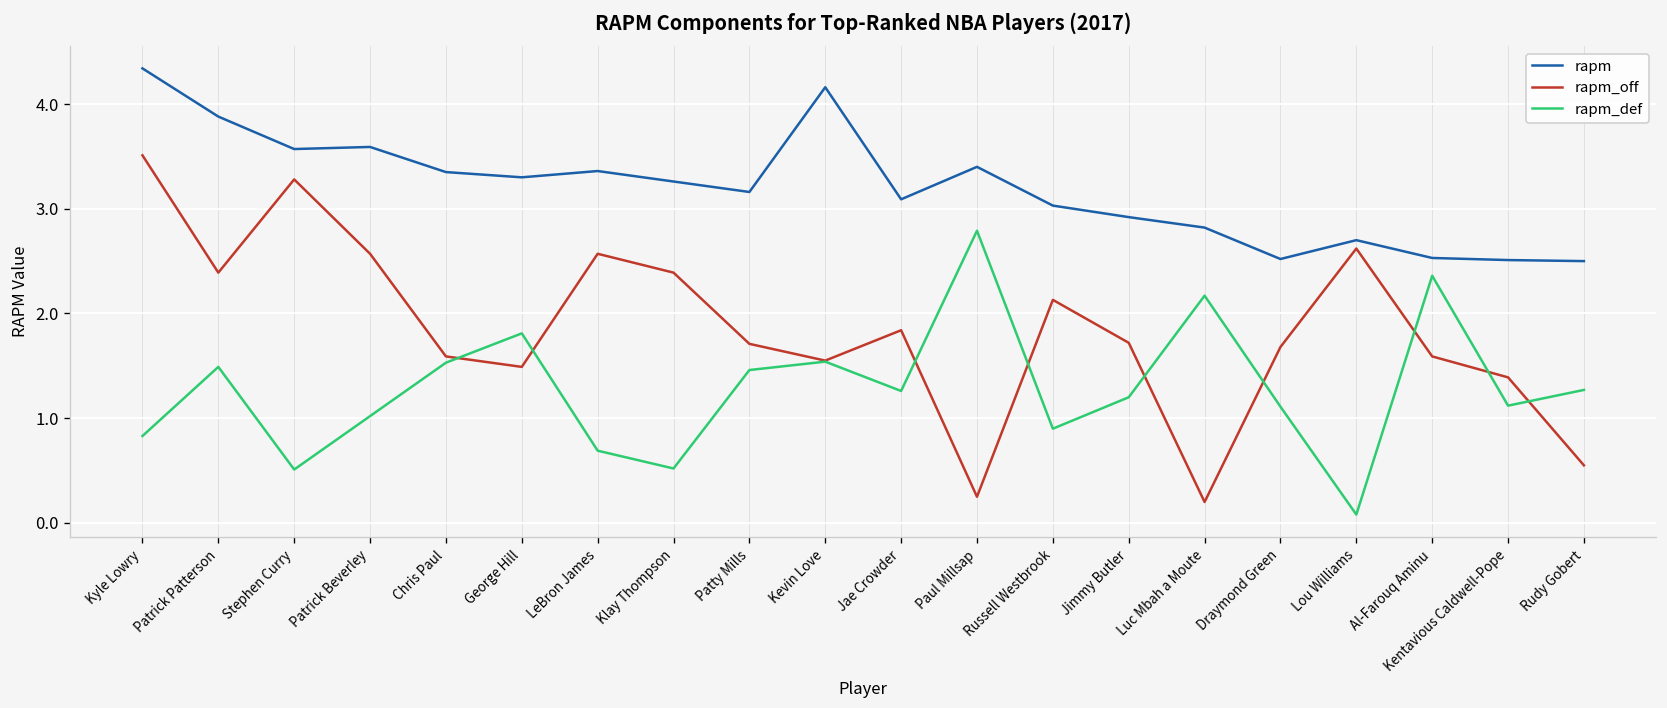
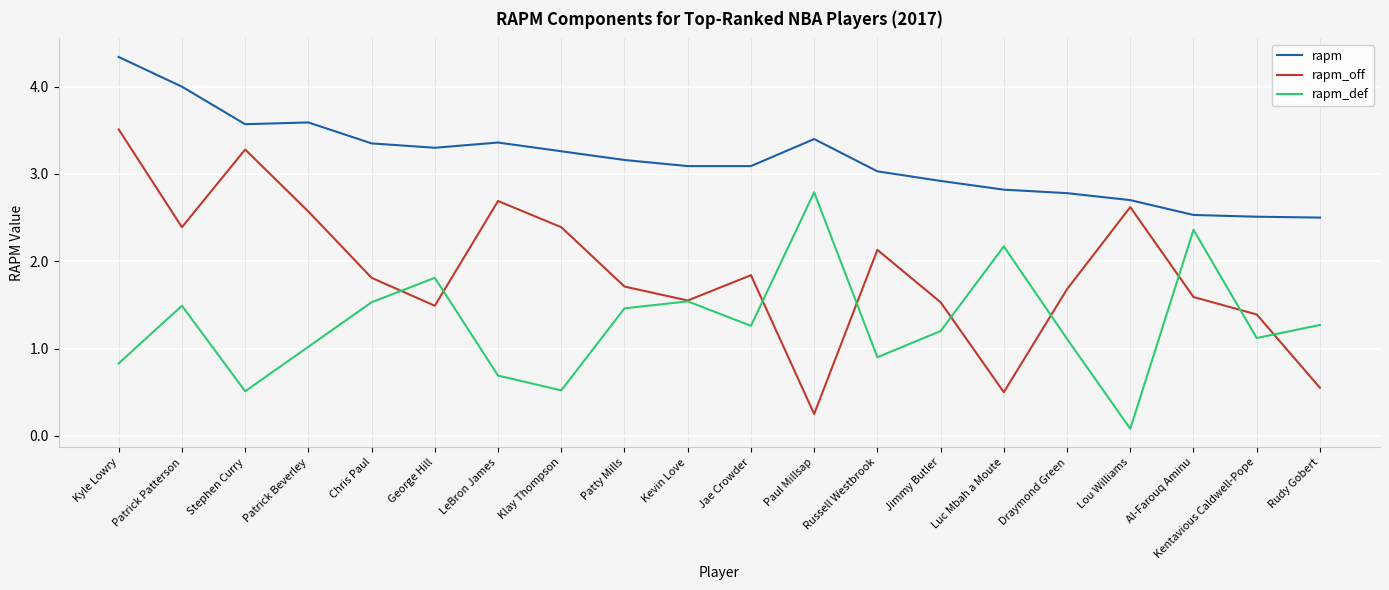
  {
    "rapm": {
      "Kyle Lowry": 4.3,
-     "Patrick Patterson": 3.9,
+     "Patrick Patterson": 4.0,
      "Stephen Curry": 3.6,
      "Patrick Beverley": 3.6,
      "Chris Paul": 3.4,
      "George Hill": 3.3,
      "LeBron James": 3.4,
      "Klay Thompson": 3.3,
      "Patty Mills": 3.2,
-     "Kevin Love": 4.2,
+     "Kevin Love": 3.1,
      "Jae Crowder": 3.1,
      "Paul Millsap": 3.4,
      "Russell Westbrook": 3.0,
      "Jimmy Butler": 2.9,
      "Luc Mbah a Moute": 2.8,
-     "Draymond Green": 2.5,
+     "Draymond Green": 2.8,
      "Lou Williams": 2.7,
      "Al-Farouq Aminu": 2.5,
      "Kentavious Caldwell-Pope": 2.5,
      "Rudy Gobert": 2.5
    },
    "rapm_off": {
      "Kyle Lowry": 3.5,
      "Patrick Patterson": 2.4,
      "Stephen Curry": 3.3,
      "Patrick Beverley": 2.6,
-     "Chris Paul": 1.6,
+     "Chris Paul": 1.8,
      "George Hill": 1.5,
-     "LeBron James": 2.6,
+     "LeBron James": 2.7,
      "Klay Thompson": 2.4,
      "Patty Mills": 1.7,
      "Jae Crowder": 1.8,
      "Paul Millsap": 0.3,
      "Russell Westbrook": 2.1,
-     "Jimmy Butler": 1.7,
-     "Luc Mbah a Moute": 0.2,
+     "Jimmy Butler": 1.5,
+     "Luc Mbah a Moute": 0.5,
      "Draymond Green": 1.7,
      "Lou Williams": 2.6,
      "Al-Farouq Aminu": 1.6,
      "Kentavious Caldwell-Pope": 1.4,
      "Rudy Gobert": 0.6
    },
    "rapm_def": {
      "Kyle Lowry": 0.8,
      "Patrick Patterson": 1.5,
      "Stephen Curry": 0.5,
      "Patrick Beverley": 1.0,
      "Chris Paul": 1.5,
      "George Hill": 1.8,
      "LeBron James": 0.7,
      "Klay Thompson": 0.5,
      "Patty Mills": 1.5,
      "Jae Crowder": 1.3,
      "Paul Millsap": 2.8,
      "Russell Westbrook": 0.9,
      "Jimmy Butler": 1.2,
      "Luc Mbah a Moute": 2.2,
      "Draymond Green": 1.1,
      "Lou Williams": 0.1,
      "Al-Farouq Aminu": 2.4,
      "Kentavious Caldwell-Pope": 1.1,
      "Rudy Gobert": 1.3
    }
  }
